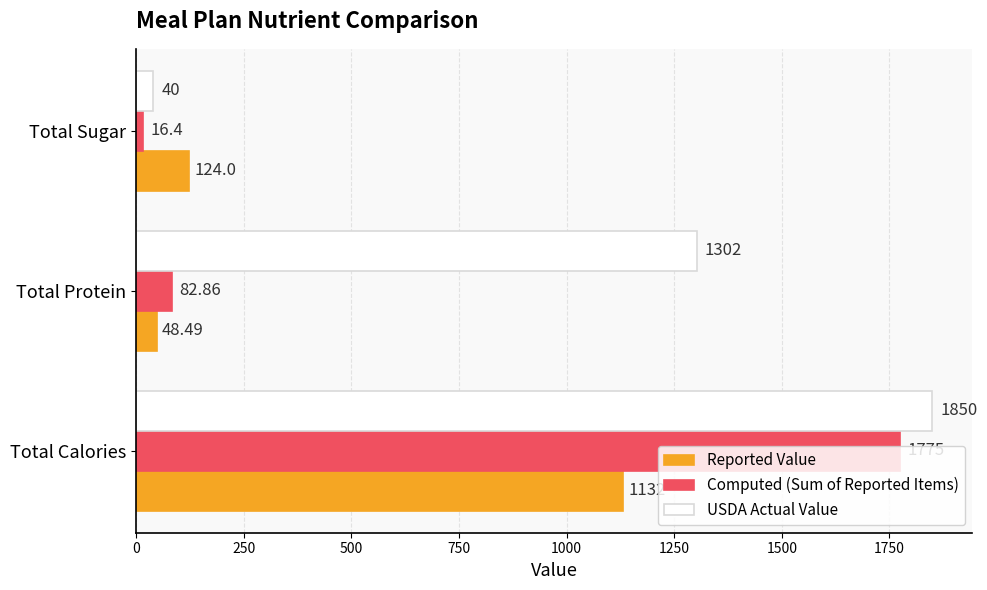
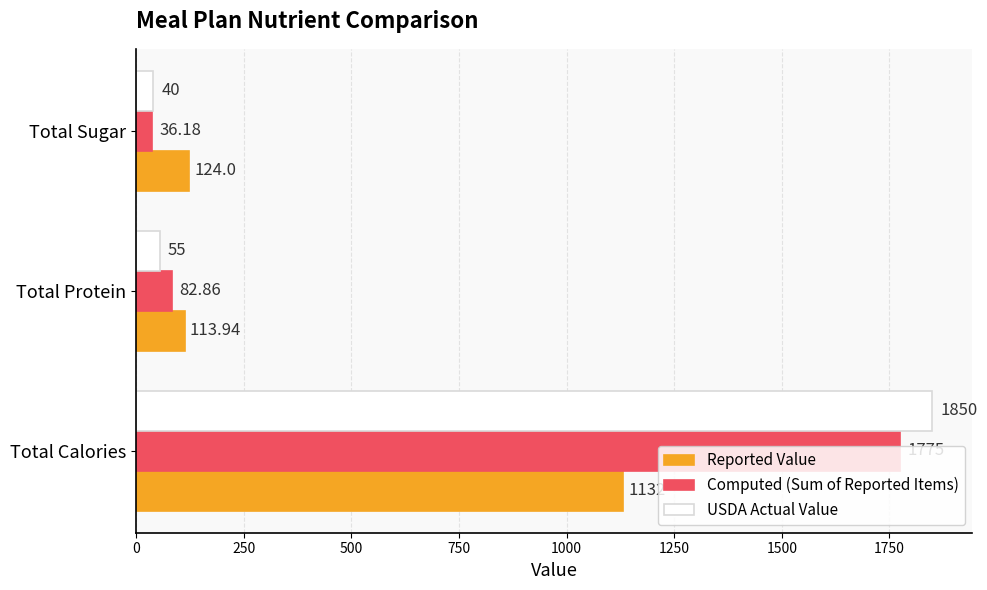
  {
    "Reported Value": {
      "Total Sugar": 124.0,
-     "Total Protein": 48.49
+     "Total Protein": 113.94
    },
    "Computed (Sum of Reported Items)": {
-     "Total Sugar": 16.4,
+     "Total Sugar": 36.18,
      "Total Protein": 82.86
    },
    "USDA Actual Value": {
      "Total Sugar": 40,
-     "Total Protein": 1302,
+     "Total Protein": 55,
      "Total Calories": 1850
    }
  }
